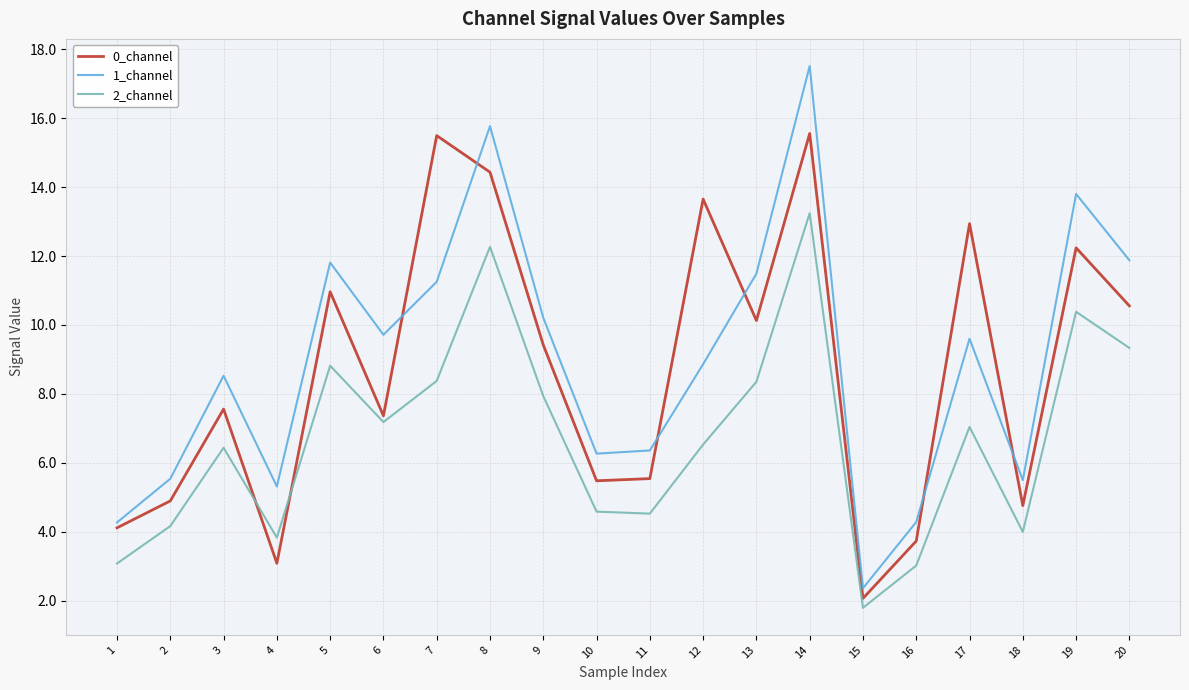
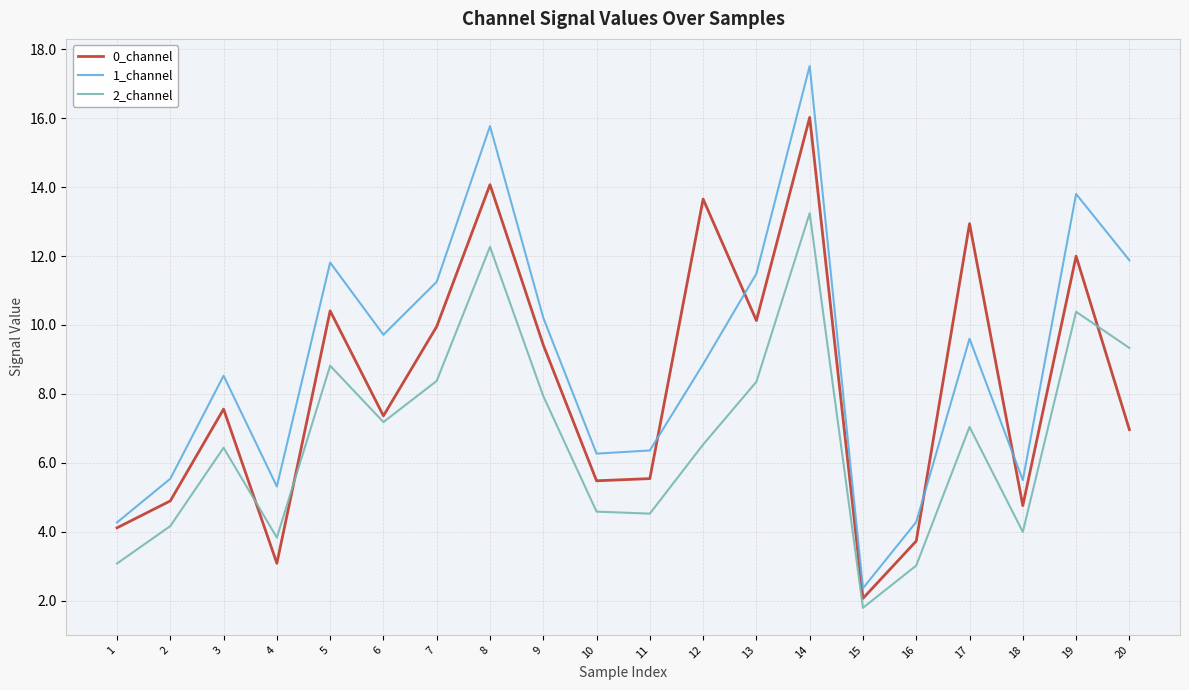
  {
    "0_channel": {
      "1": 4.1,
      "2": 4.9,
      "3": 7.6,
      "4": 3.1,
-     "5": 11.0,
+     "5": 10.4,
      "6": 7.4,
-     "7": 15.5,
-     "8": 14.4,
+     "7": 10.0,
+     "8": 14.1,
      "9": 9.4,
      "10": 5.5,
      "11": 5.5,
      "12": 13.7,
      "13": 10.1,
-     "14": 15.6,
+     "14": 16.0,
      "15": 2.1,
      "16": 3.7,
      "17": 12.9,
      "18": 4.8,
-     "19": 12.2,
-     "20": 10.6
+     "19": 12.0,
+     "20": 7.0
    }
  }
